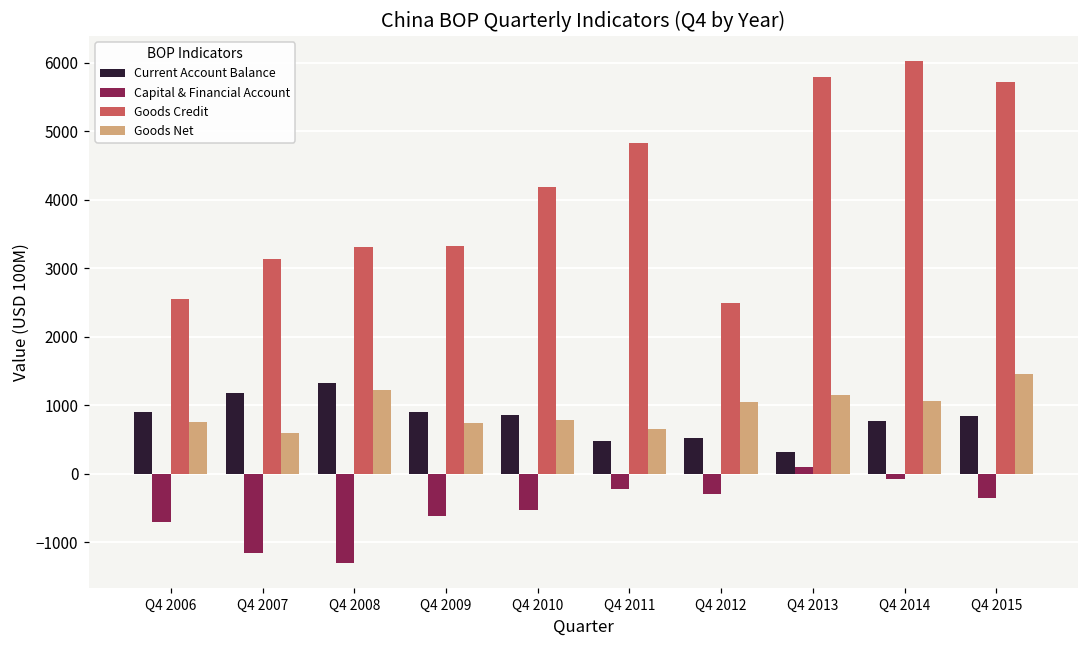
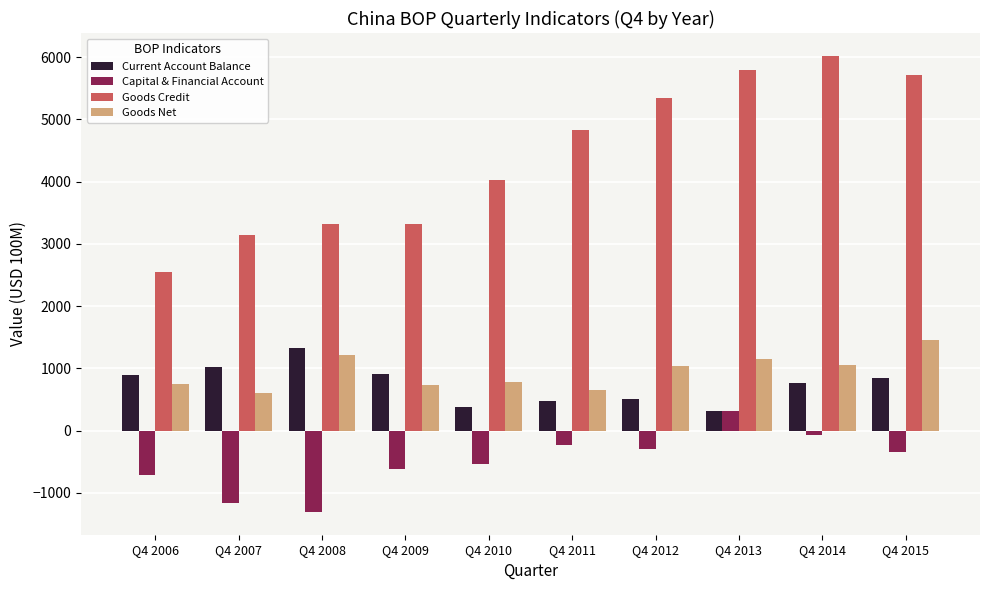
  {
    "Current Account Balance": {
      "Q4 2006": 900,
-     "Q4 2007": 1200,
+     "Q4 2007": 1000,
      "Q4 2008": 1300,
      "Q4 2009": 900,
-     "Q4 2010": 900,
+     "Q4 2010": 400,
      "Q4 2011": 500,
      "Q4 2012": 500,
      "Q4 2013": 300,
      "Q4 2014": 800,
      "Q4 2015": 800
    },
    "Capital & Financial Account": {
      "Q4 2006": -700,
      "Q4 2007": -1200,
      "Q4 2008": -1300,
      "Q4 2009": -600,
      "Q4 2010": -500,
      "Q4 2011": -200,
      "Q4 2012": -300,
-     "Q4 2013": 100,
+     "Q4 2013": 300,
      "Q4 2014": -100,
      "Q4 2015": -400
    },
    "Goods Credit": {
      "Q4 2006": 2500,
      "Q4 2007": 3100,
      "Q4 2008": 3300,
      "Q4 2009": 3300,
-     "Q4 2010": 4200,
+     "Q4 2010": 4000,
      "Q4 2011": 4800,
-     "Q4 2012": 2500,
+     "Q4 2012": 5300,
      "Q4 2013": 5800,
      "Q4 2014": 6000,
      "Q4 2015": 5700
    },
    "Goods Net": {
      "Q4 2006": 700,
      "Q4 2007": 600,
      "Q4 2008": 1200,
      "Q4 2009": 700,
      "Q4 2010": 800,
      "Q4 2011": 700,
      "Q4 2012": 1000,
      "Q4 2013": 1200,
      "Q4 2014": 1100,
      "Q4 2015": 1500
    }
  }
